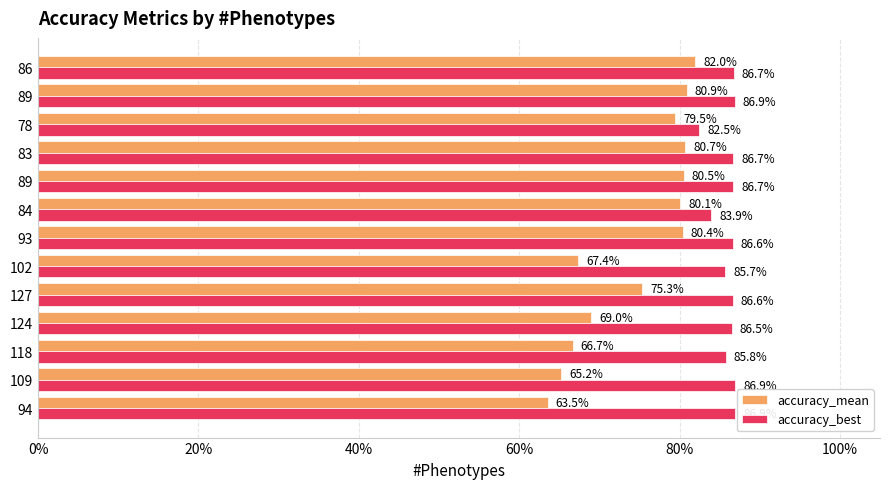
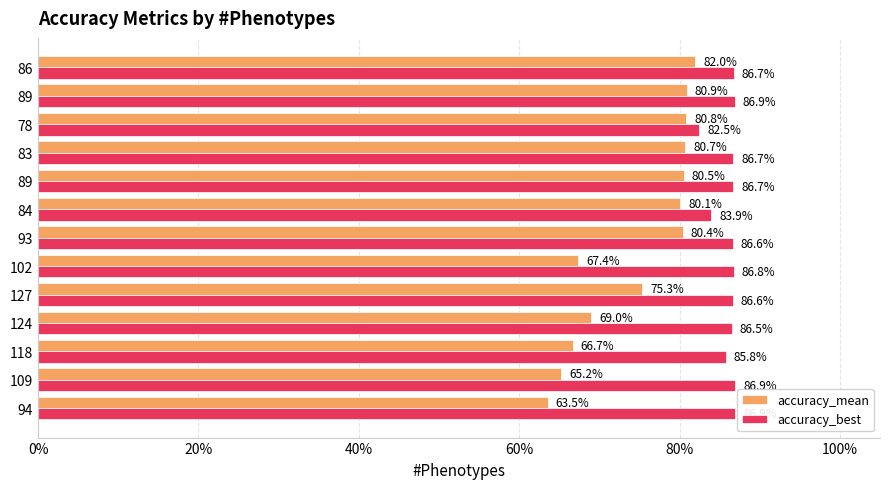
  {
    "accuracy_mean": {
      "86": "82.0%",
-     "78": "79.5%",
+     "78": "80.8%",
      "83": "80.7%",
      "84": "80.1%",
      "93": "80.4%",
      "102": "67.4%",
      "127": "75.3%",
      "124": "69.0%",
      "118": "66.7%",
      "109": "65.2%",
      "94": "63.5%"
    },
    "accuracy_best": {
      "86": "86.7%",
      "78": "82.5%",
      "83": "86.7%",
      "84": "83.9%",
      "93": "86.6%",
-     "102": "85.7%",
+     "102": "86.8%",
      "127": "86.6%",
      "124": "86.5%",
      "118": "85.8%"
    }
  }
